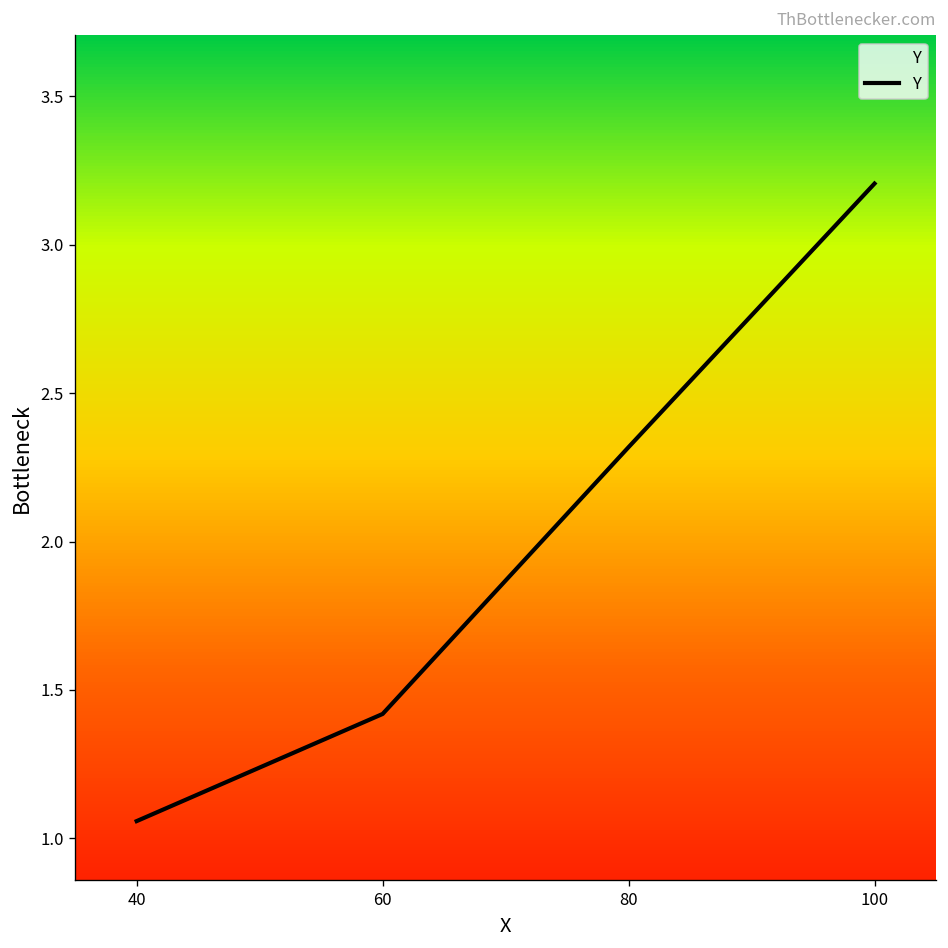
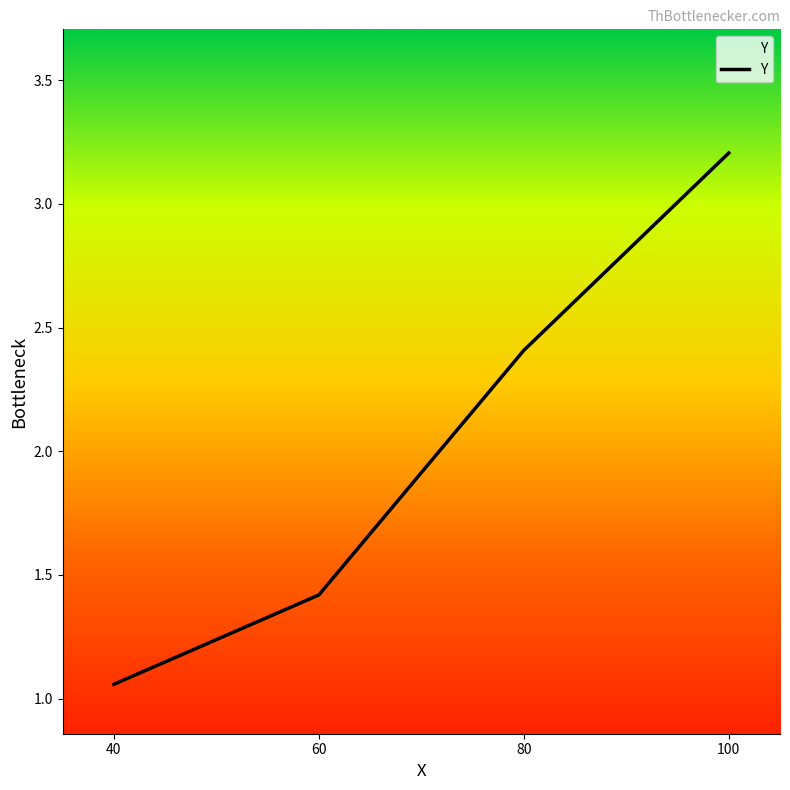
  {
    "40": 1.06,
    "60": 1.42,
-   "80": 2.32,
+   "80": 2.41,
    "100": 3.21
  }
